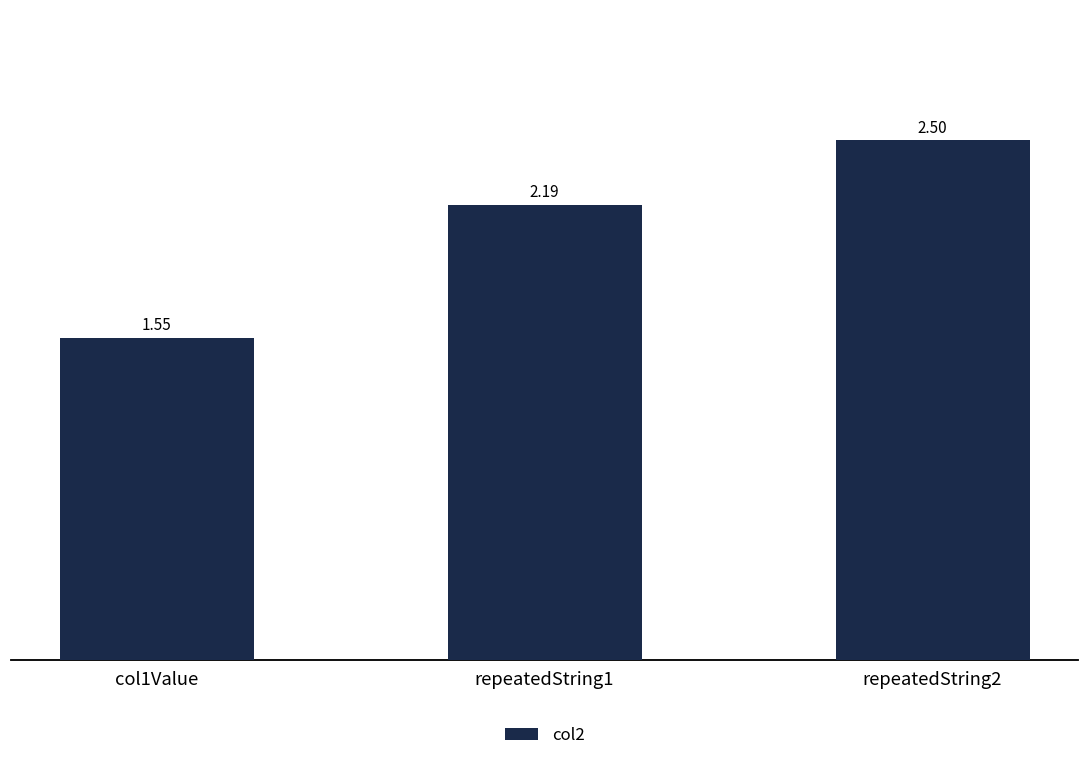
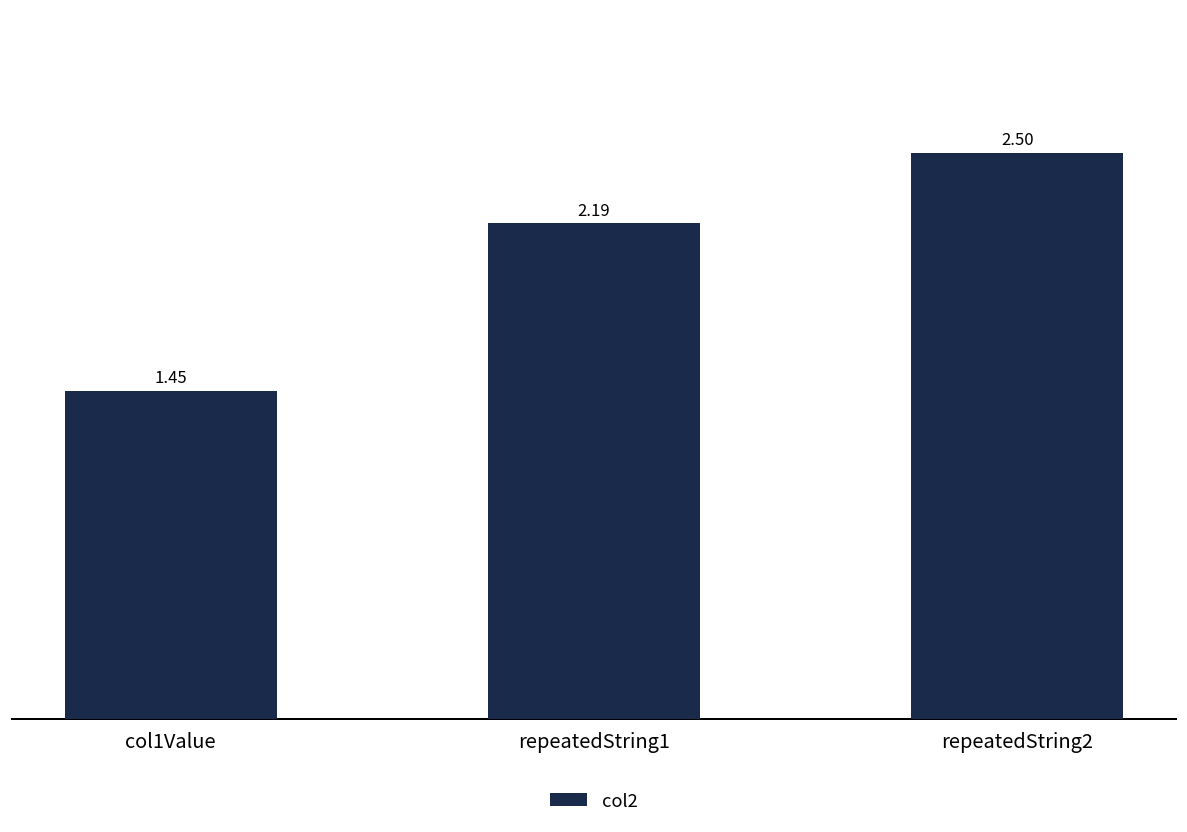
  {
-   "col1Value": 1.55,
+   "col1Value": 1.45,
    "repeatedString1": 2.19,
    "repeatedString2": 2.50
  }
